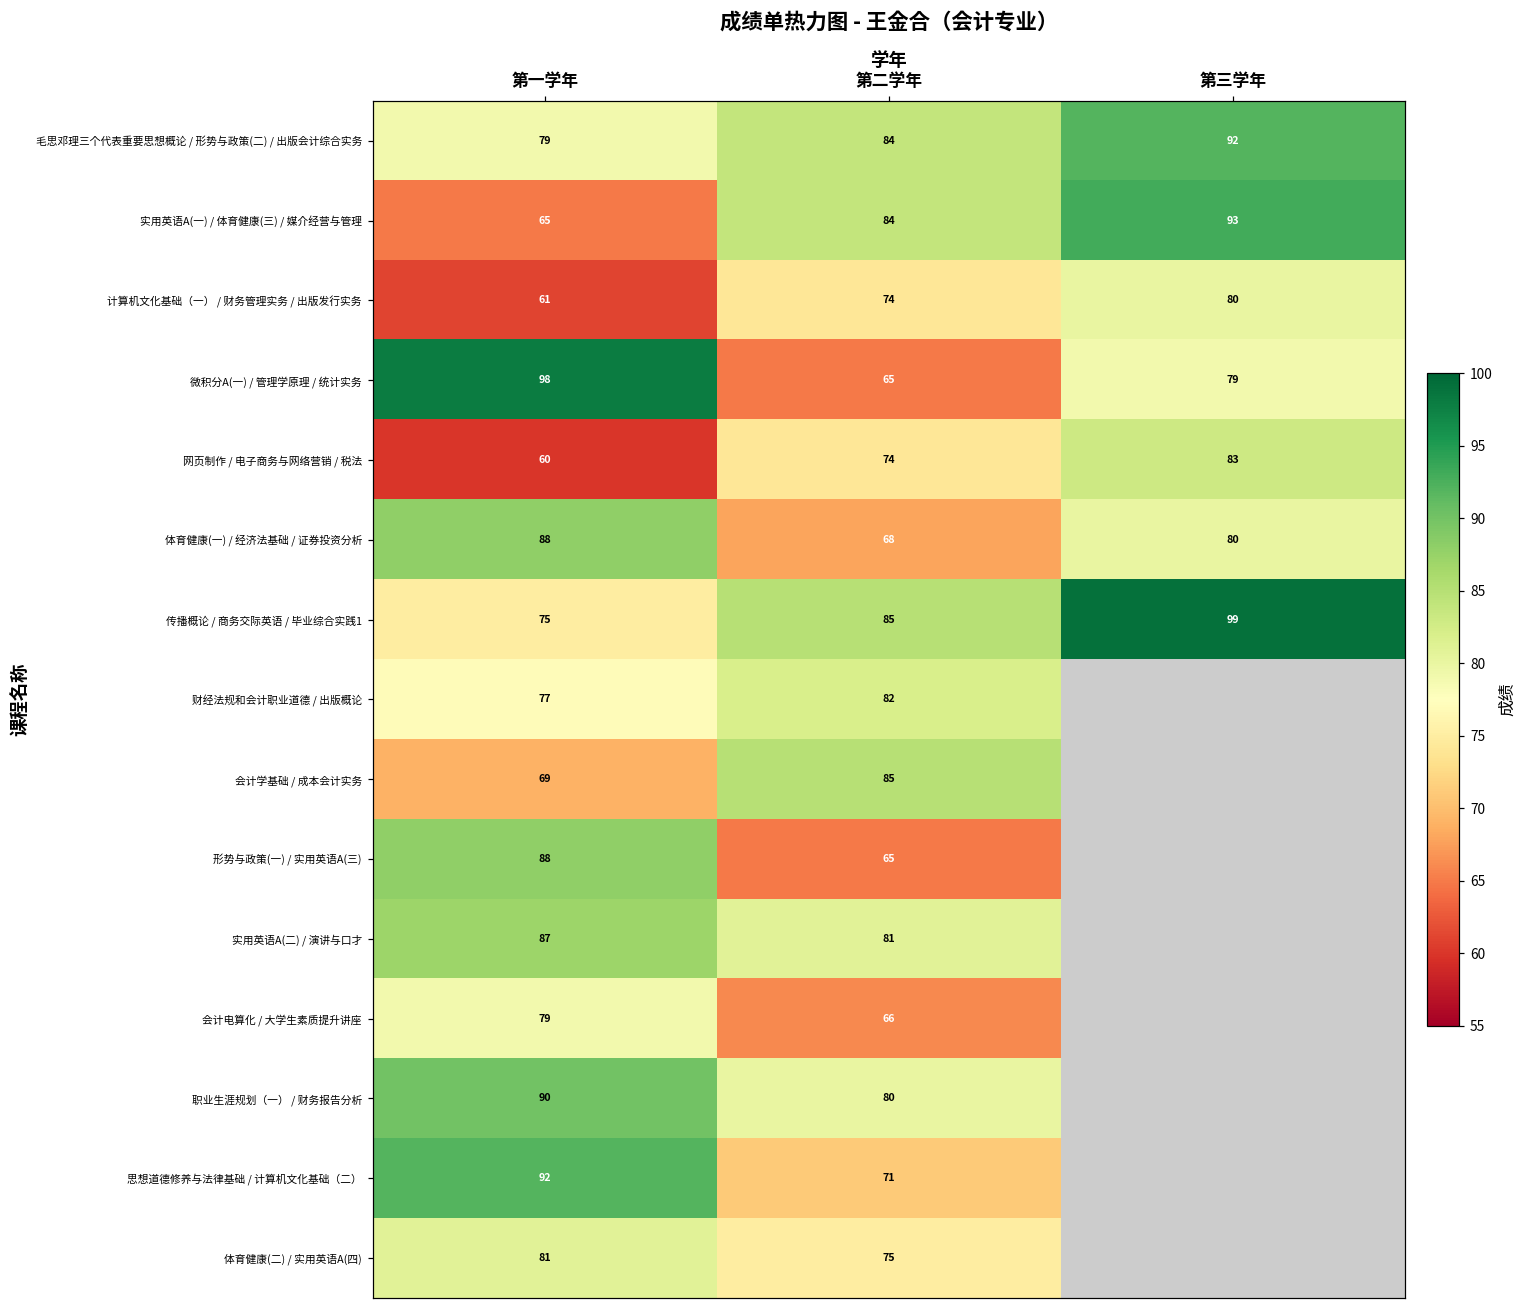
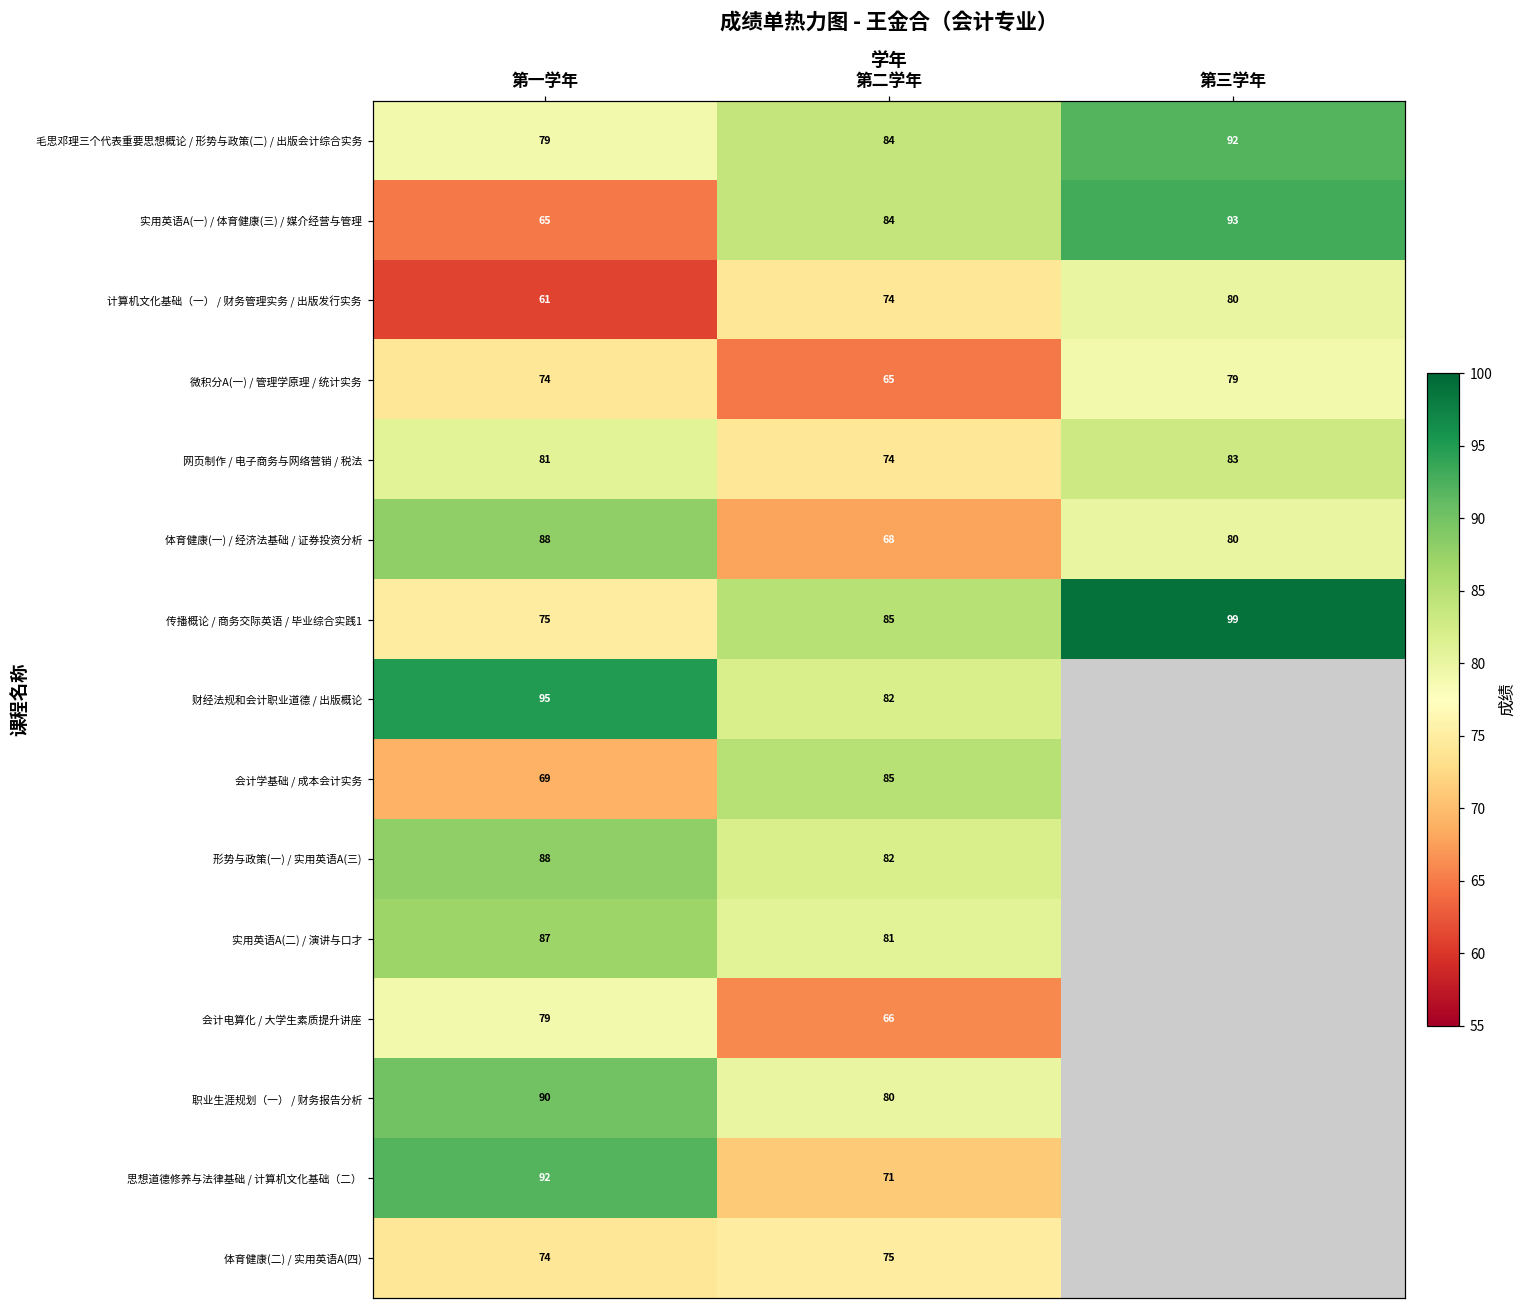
  {
    "毛思邓理三个代表重要思想概论 / 形势与政策(二) / 出版会计综合实务": {
      "第一学年": 79,
      "第二学年": 84,
      "第三学年": 92
    },
    "实用英语A(一) / 体育健康(三) / 媒介经营与管理": {
      "第一学年": 65,
      "第二学年": 84,
      "第三学年": 93
    },
    "计算机文化基础（一） / 财务管理实务 / 出版发行实务": {
      "第一学年": 61,
      "第二学年": 74,
      "第三学年": 80
    },
    "微积分A(一) / 管理学原理 / 统计实务": {
-     "第一学年": 98,
+     "第一学年": 74,
      "第二学年": 65,
      "第三学年": 79
    },
    "网页制作 / 电子商务与网络营销 / 税法": {
-     "第一学年": 60,
+     "第一学年": 81,
      "第二学年": 74,
      "第三学年": 83
    },
    "体育健康(一) / 经济法基础 / 证券投资分析": {
      "第一学年": 88,
      "第二学年": 68,
      "第三学年": 80
    },
    "传播概论 / 商务交际英语 / 毕业综合实践1": {
      "第一学年": 75,
      "第二学年": 85,
      "第三学年": 99
    },
    "财经法规和会计职业道德 / 出版概论": {
-     "第一学年": 77,
+     "第一学年": 95,
      "第二学年": 82
    },
    "会计学基础 / 成本会计实务": {
      "第一学年": 69,
      "第二学年": 85
    },
    "形势与政策(一) / 实用英语A(三)": {
      "第一学年": 88,
-     "第二学年": 65
+     "第二学年": 82
    },
    "实用英语A(二) / 演讲与口才": {
      "第一学年": 87,
      "第二学年": 81
    },
    "会计电算化 / 大学生素质提升讲座": {
      "第一学年": 79,
      "第二学年": 66
    },
    "职业生涯规划（一） / 财务报告分析": {
      "第一学年": 90,
      "第二学年": 80
    },
    "思想道德修养与法律基础 / 计算机文化基础（二）": {
      "第一学年": 92,
      "第二学年": 71
    },
    "体育健康(二) / 实用英语A(四)": {
-     "第一学年": 81,
+     "第一学年": 74,
      "第二学年": 75
    }
  }
